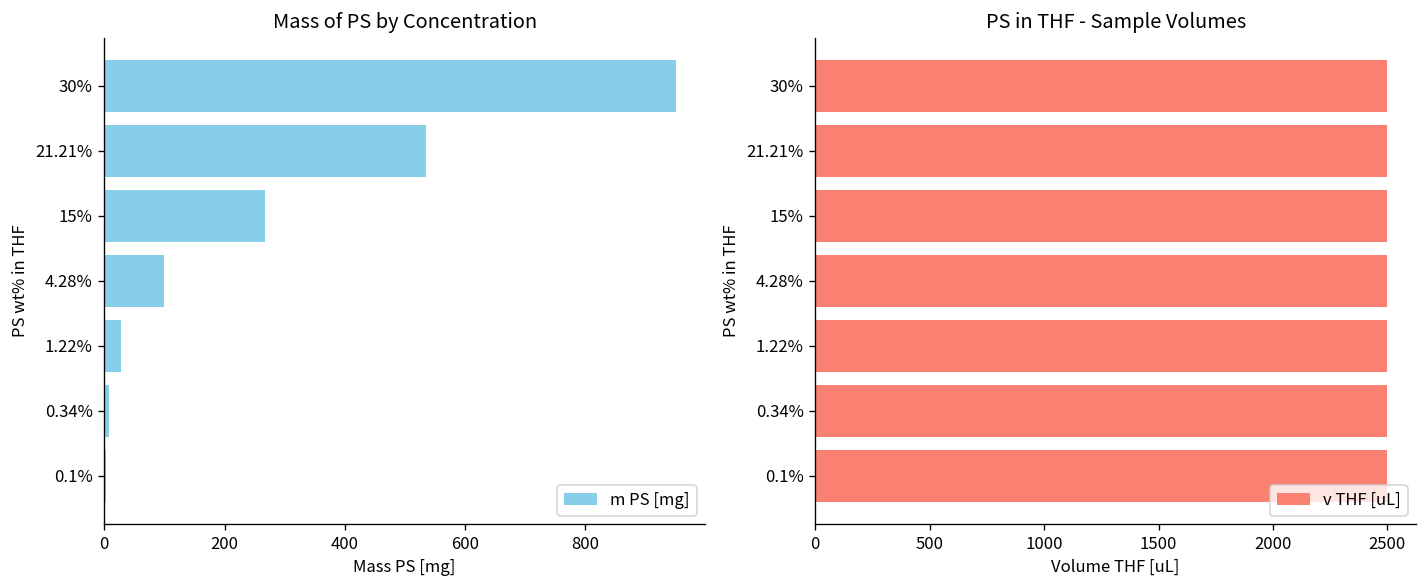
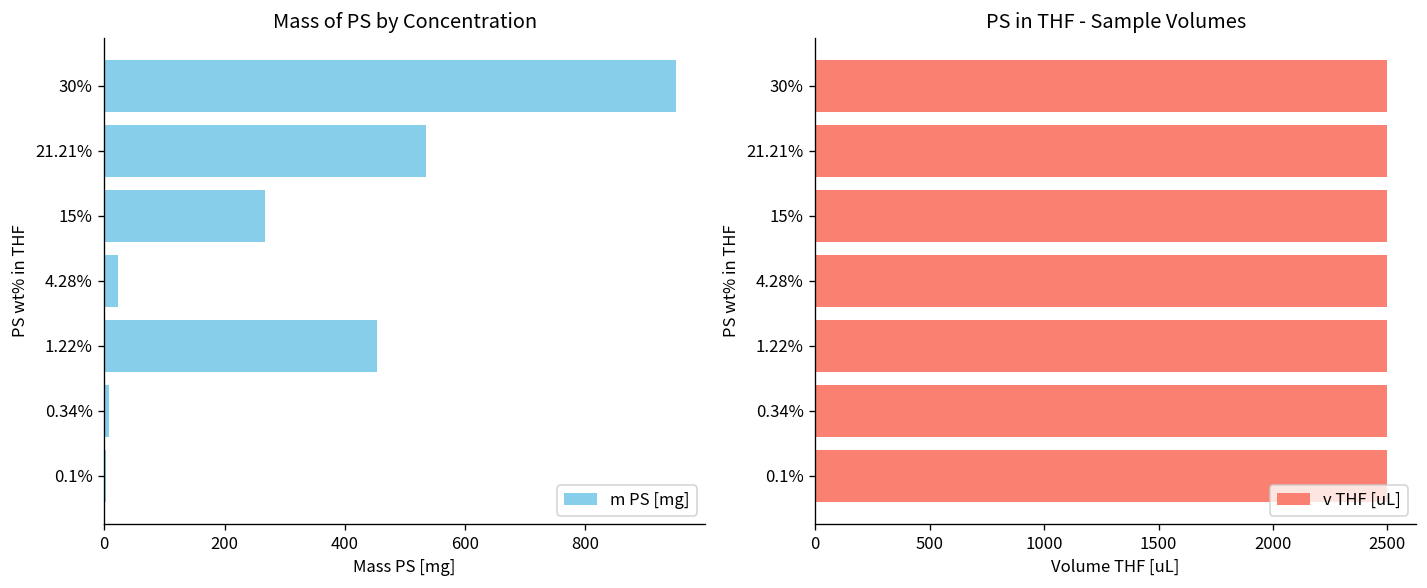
  {
    "Mass of PS by Concentration": {
      "30%": 950,
      "21.21%": 540,
      "15%": 270,
-     "4.28%": 100,
-     "1.22%": 30,
+     "4.28%": 20,
+     "1.22%": 450,
      "0.34%": 10
    },
    "PS in THF - Sample Volumes": {
      "30%": 2500,
      "21.21%": 2500,
      "15%": 2500,
      "4.28%": 2500,
      "1.22%": 2500,
      "0.34%": 2500,
      "0.1%": 2500
    }
  }
